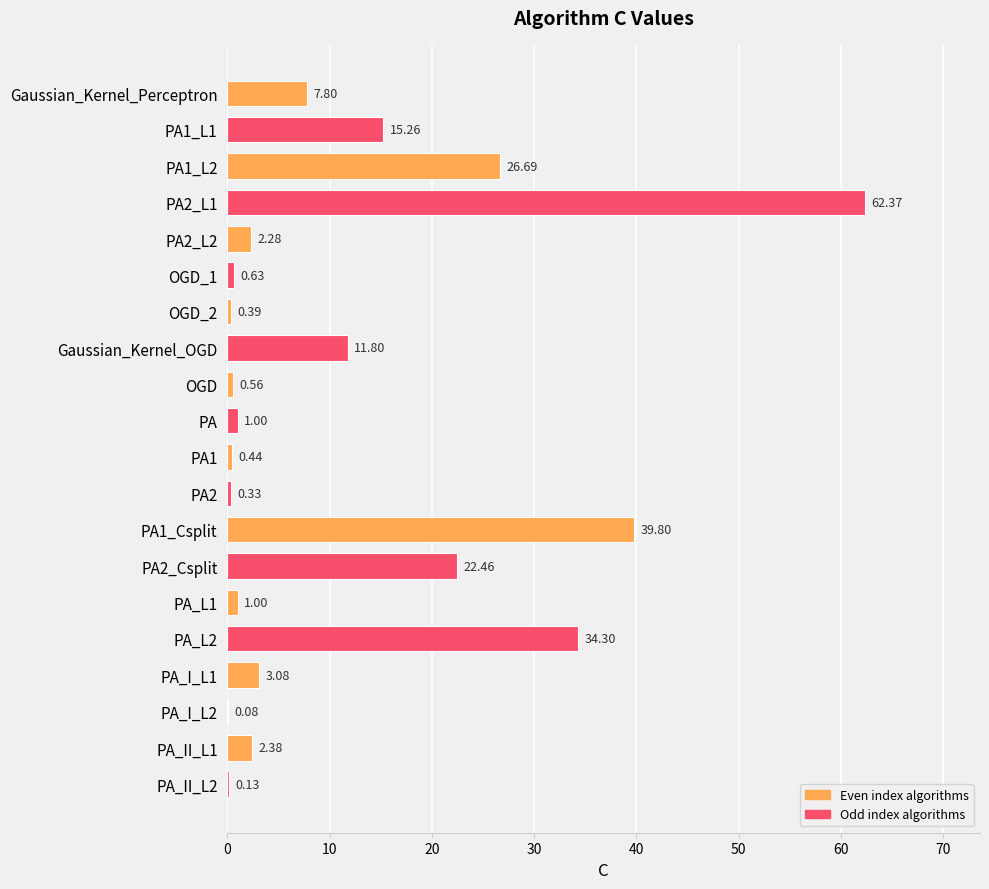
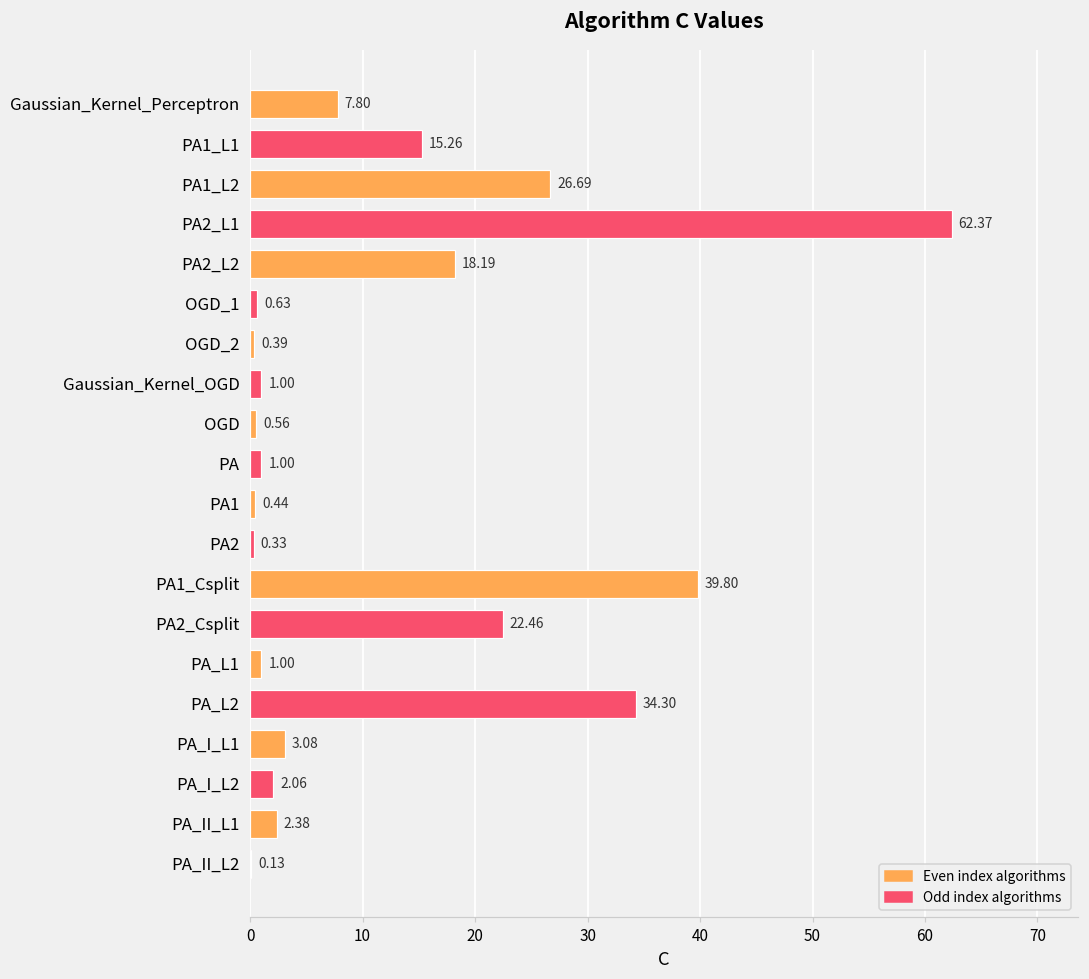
  {
    "Gaussian_Kernel_Perceptron": 7.80,
    "PA1_L1": 15.26,
    "PA1_L2": 26.69,
    "PA2_L1": 62.37,
-   "PA2_L2": 2.28,
+   "PA2_L2": 18.19,
    "OGD_1": 0.63,
    "OGD_2": 0.39,
-   "Gaussian_Kernel_OGD": 11.80,
+   "Gaussian_Kernel_OGD": 1.00,
    "OGD": 0.56,
    "PA": 1.00,
    "PA1": 0.44,
    "PA2": 0.33,
    "PA1_Csplit": 39.80,
    "PA2_Csplit": 22.46,
    "PA_L1": 1.00,
    "PA_L2": 34.30,
    "PA_I_L1": 3.08,
-   "PA_I_L2": 0.08,
+   "PA_I_L2": 2.06,
    "PA_II_L1": 2.38,
    "PA_II_L2": 0.13
  }
